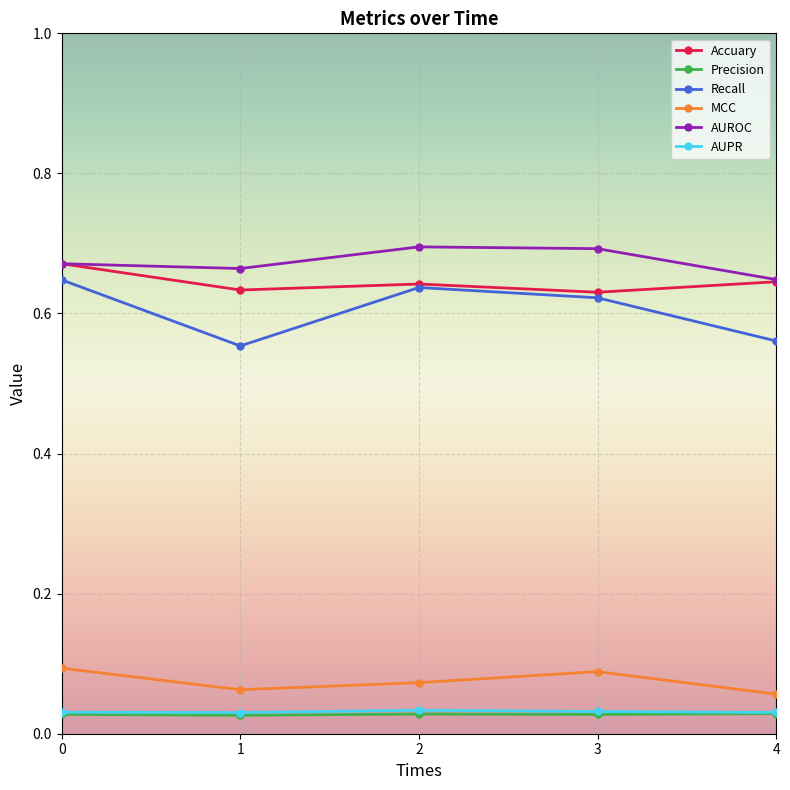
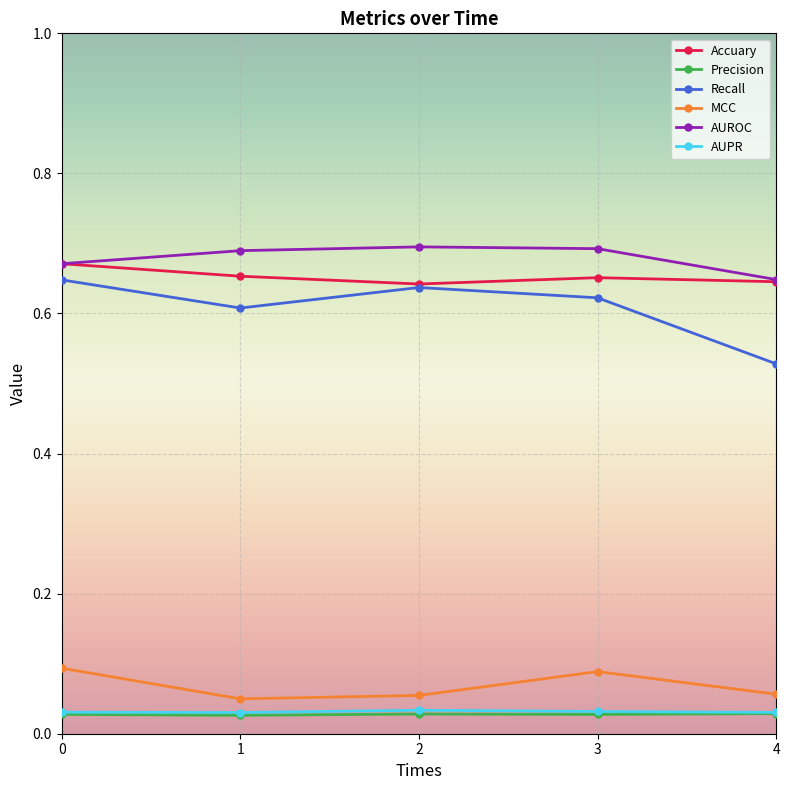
  {
    "Accuary": {
-     "1": 0.63,
+     "1": 0.65,
      "2": 0.64,
-     "3": 0.63
+     "3": 0.65
    },
    "Precision": {
      "1": 0.03,
      "2": 0.03,
      "3": 0.03
    },
    "Recall": {
      "0": 0.65,
-     "1": 0.55,
+     "1": 0.61,
      "2": 0.64,
      "3": 0.62,
-     "4": 0.56
+     "4": 0.53
    },
    "MCC": {
      "0": 0.09,
-     "1": 0.06,
-     "2": 0.07,
+     "1": 0.05,
+     "2": 0.05,
      "3": 0.09,
      "4": 0.06
    },
    "AUROC": {
-     "1": 0.66,
+     "1": 0.69,
      "2": 0.70,
      "3": 0.69
    },
    "AUPR": {
      "1": 0.03,
      "2": 0.03,
      "3": 0.03
    }
  }
